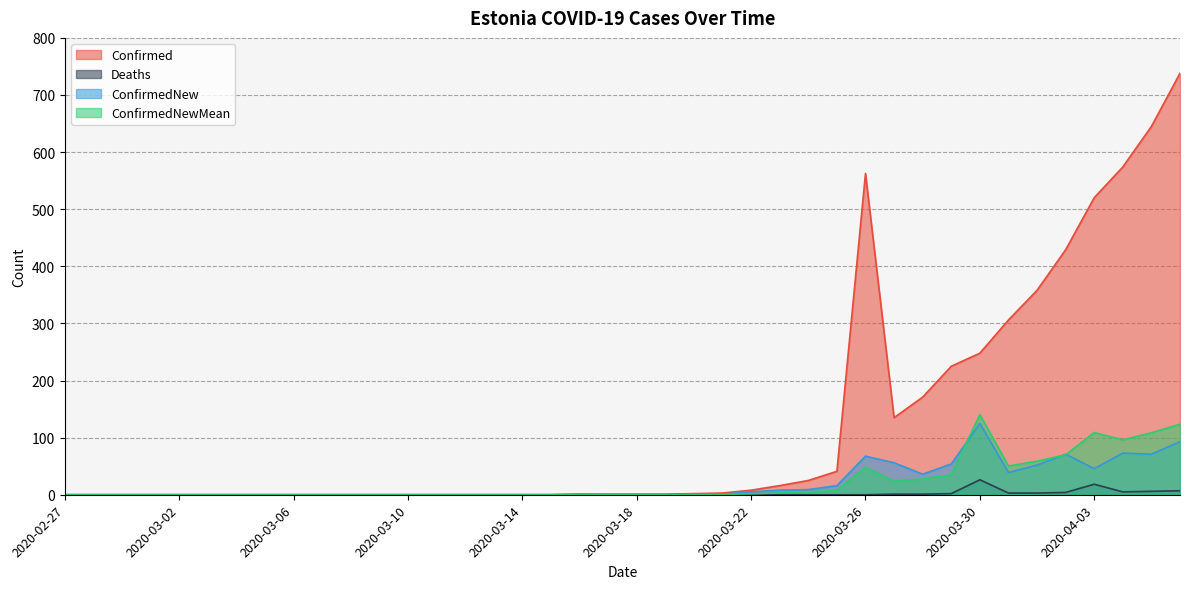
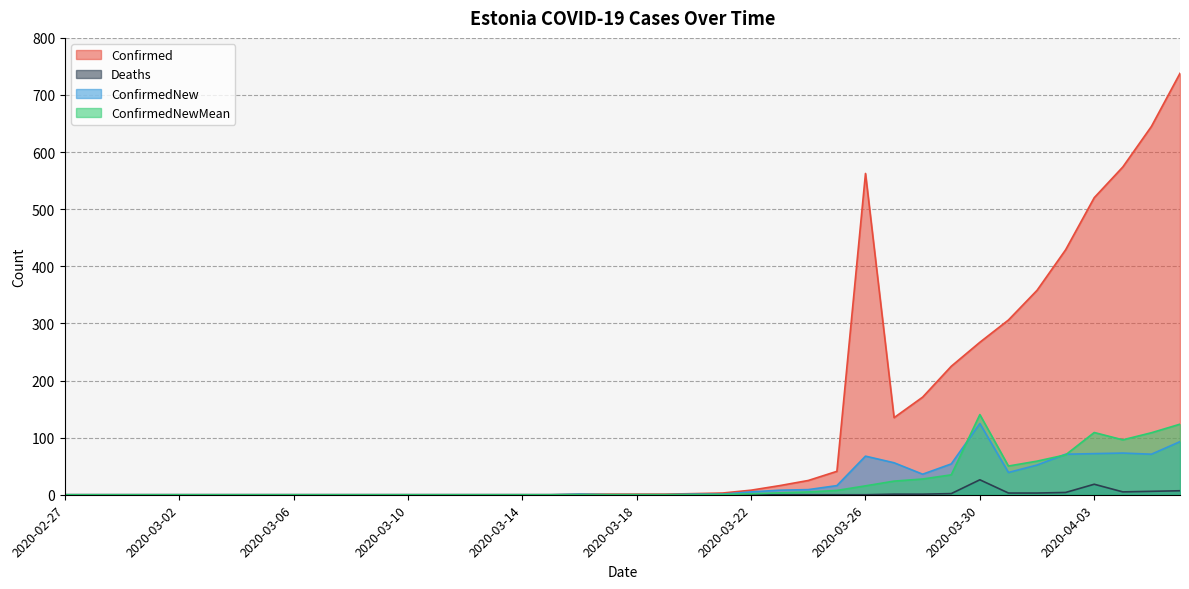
  {
    "Confirmed": {
      "2020-03-26": 560,
-     "2020-03-30": 250,
+     "2020-03-30": 270,
      "2020-04-03": 520
    },
    "Deaths": {
      "2020-03-26": 0,
      "2020-03-30": 30,
      "2020-04-03": 20
    },
    "ConfirmedNew": {
      "2020-03-26": 70,
      "2020-03-30": 120,
-     "2020-04-03": 50
+     "2020-04-03": 70
    },
    "ConfirmedNewMean": {
-     "2020-03-26": 50,
+     "2020-03-26": 20,
      "2020-03-30": 140,
      "2020-04-03": 110
    }
  }
